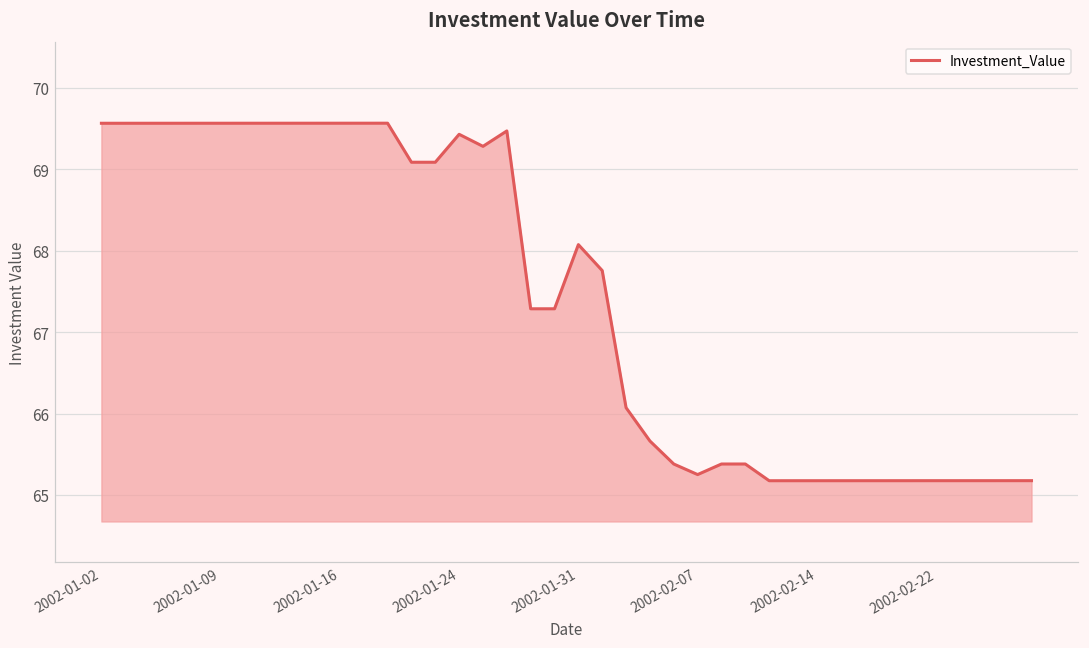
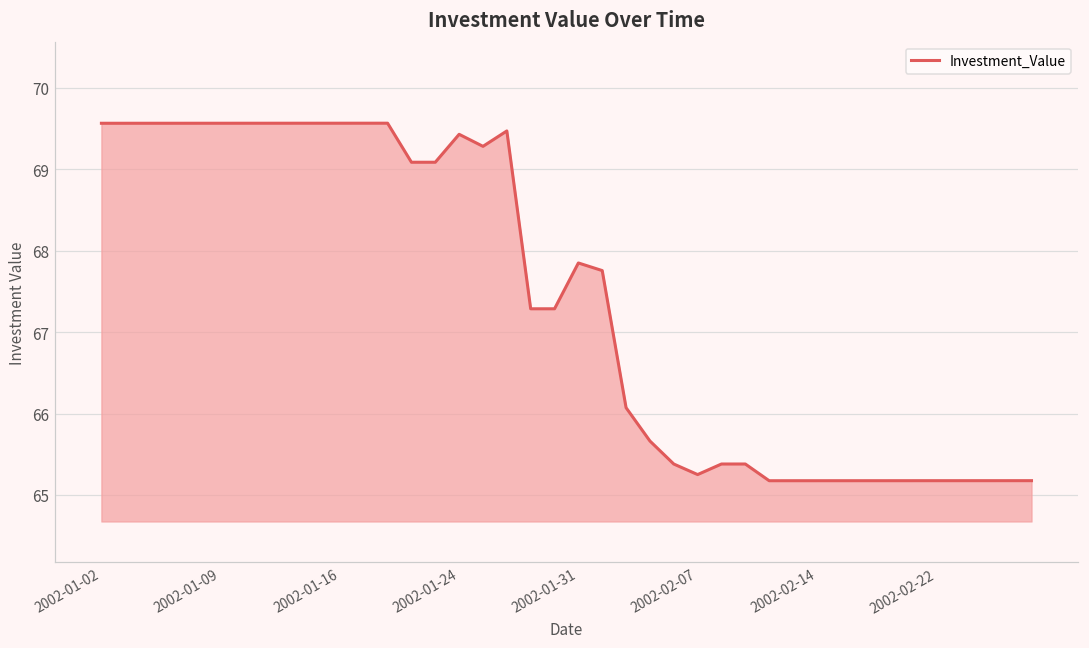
  {
    "2002-01-02": 69.6,
    "2002-01-09": 69.6,
    "2002-01-16": 69.6,
    "2002-01-24": 69.4,
-   "2002-01-31": 68.1,
+   "2002-01-31": 67.8,
    "2002-02-07": 65.3,
    "2002-02-14": 65.2,
    "2002-02-22": 65.2
  }
